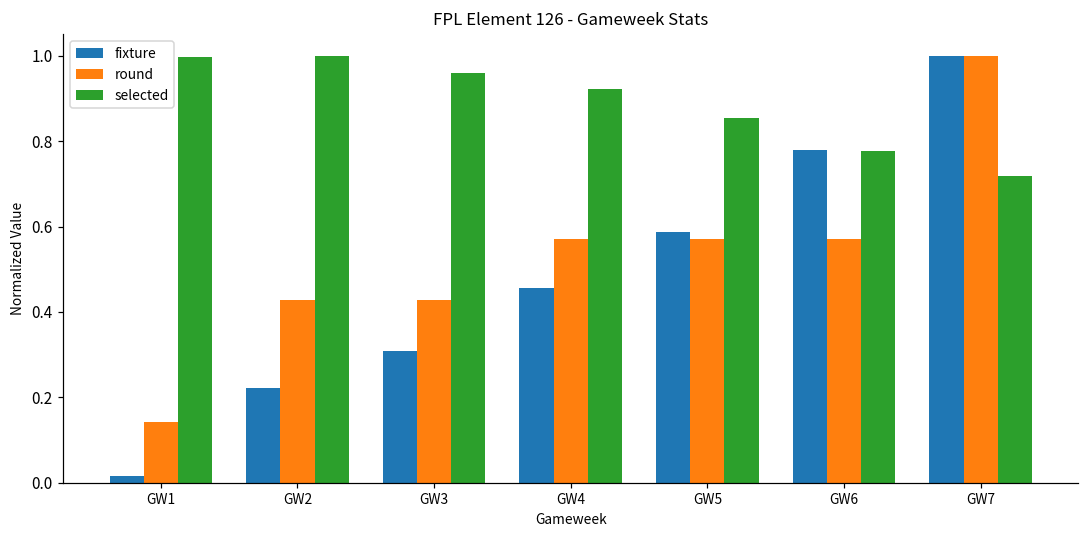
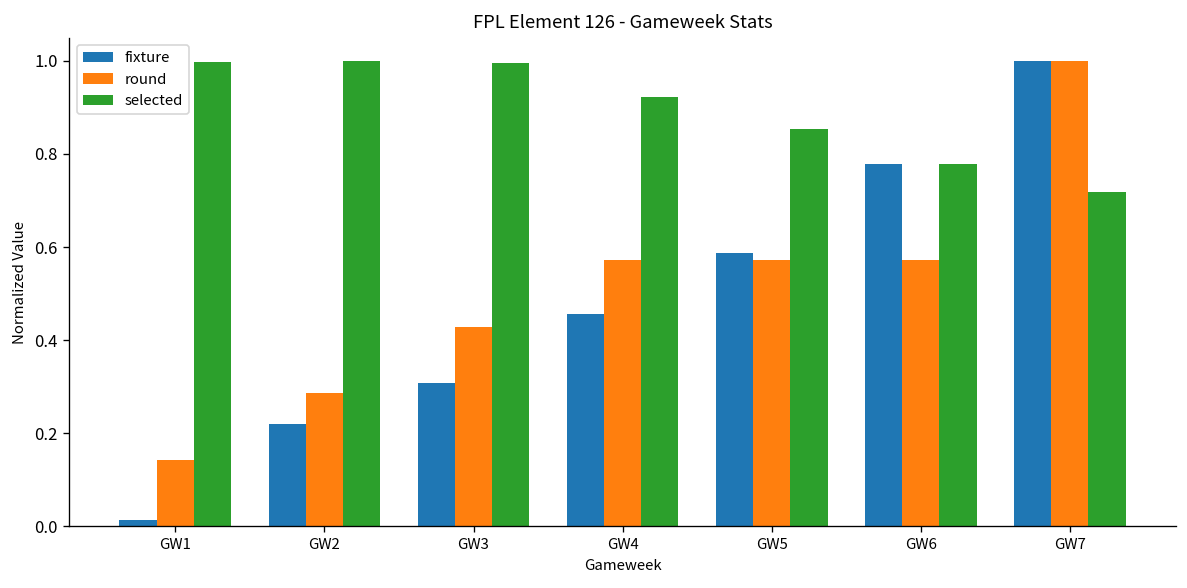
  {
    "fixture": {
      "GW1": 0.01,
      "GW2": 0.22,
      "GW3": 0.31,
      "GW4": 0.46,
      "GW5": 0.59,
      "GW6": 0.78,
      "GW7": 1.00
    },
    "round": {
      "GW1": 0.14,
-     "GW2": 0.43,
+     "GW2": 0.29,
      "GW3": 0.43,
      "GW4": 0.57,
      "GW5": 0.57,
      "GW6": 0.57,
      "GW7": 1.00
    },
    "selected": {
      "GW1": 1.00,
      "GW2": 1.00,
-     "GW3": 0.96,
+     "GW3": 0.99,
      "GW4": 0.92,
      "GW5": 0.85,
      "GW6": 0.78,
      "GW7": 0.72
    }
  }
